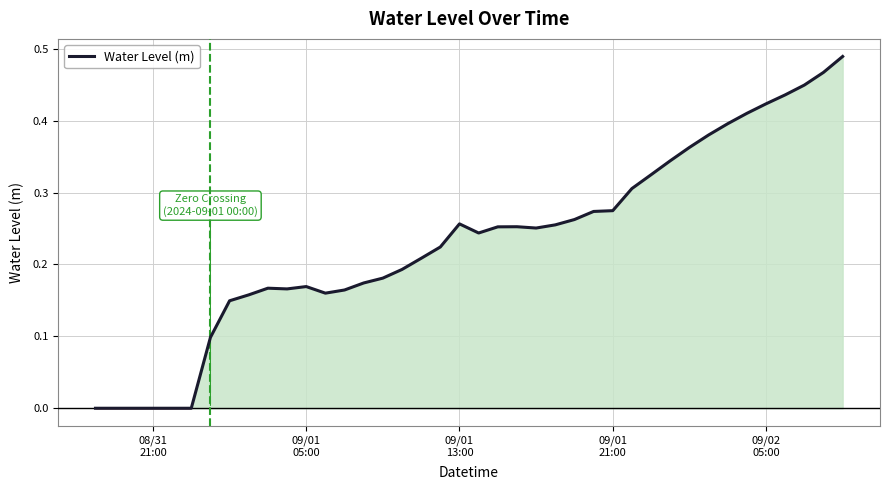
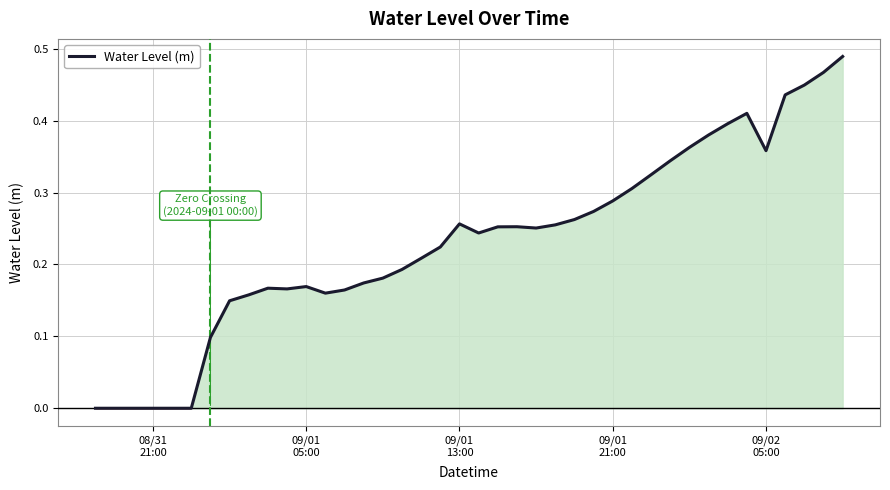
  {
    "Water Level (m)": {
-     "09/01 21:00": 0.27,
-     "09/02 05:00": 0.42
+     "09/01 21:00": 0.29,
+     "09/02 05:00": 0.36
    }
  }
